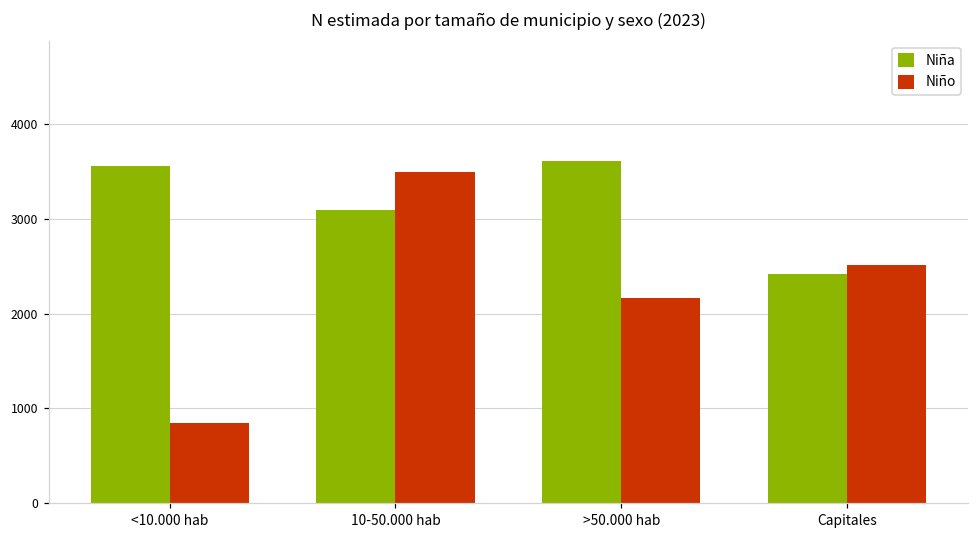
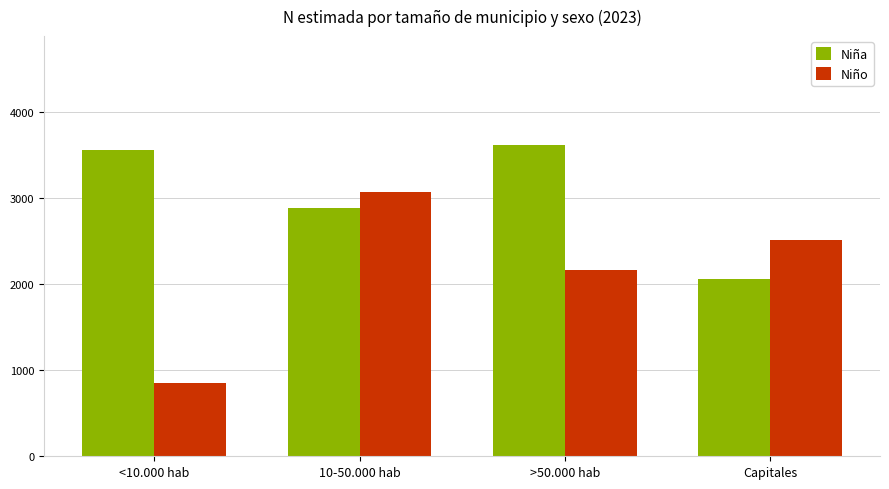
  {
    "Niña": {
      "<10.000 hab": 3600,
-     "10-50.000 hab": 3100,
+     "10-50.000 hab": 2900,
      ">50.000 hab": 3600,
-     "Capitales": 2400
+     "Capitales": 2100
    },
    "Niño": {
      "<10.000 hab": 800,
-     "10-50.000 hab": 3500,
+     "10-50.000 hab": 3100,
      ">50.000 hab": 2200,
      "Capitales": 2500
    }
  }
